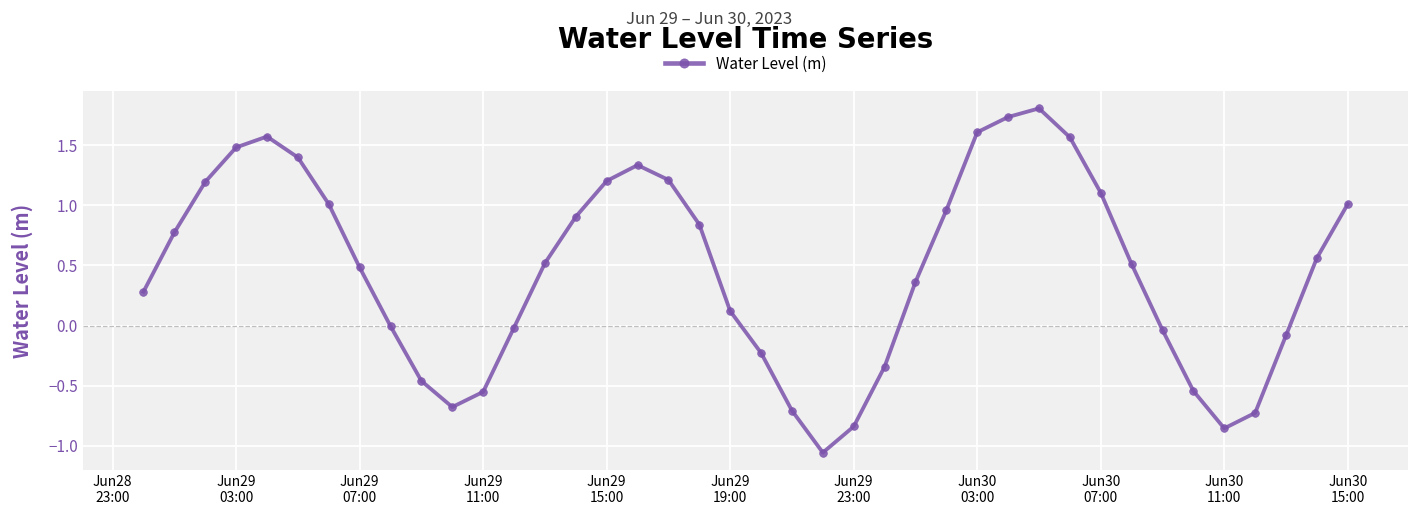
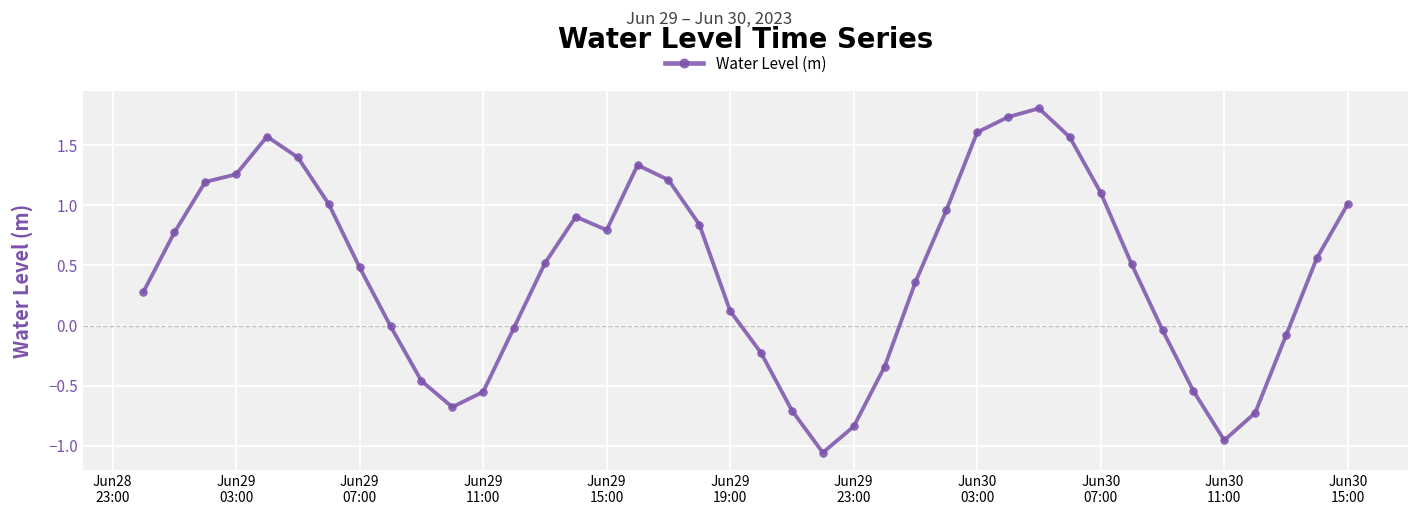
  {
-   "Jun29 03:00": 1.48,
+   "Jun29 03:00": 1.26,
    "Jun29 07:00": 0.48,
    "Jun29 11:00": -0.55,
-   "Jun29 15:00": 1.20,
+   "Jun29 15:00": 0.79,
    "Jun29 19:00": 0.12,
    "Jun29 23:00": -0.84,
    "Jun30 03:00": 1.61,
    "Jun30 07:00": 1.11,
-   "Jun30 11:00": -0.86,
+   "Jun30 11:00": -0.96,
    "Jun30 15:00": 1.01
  }
